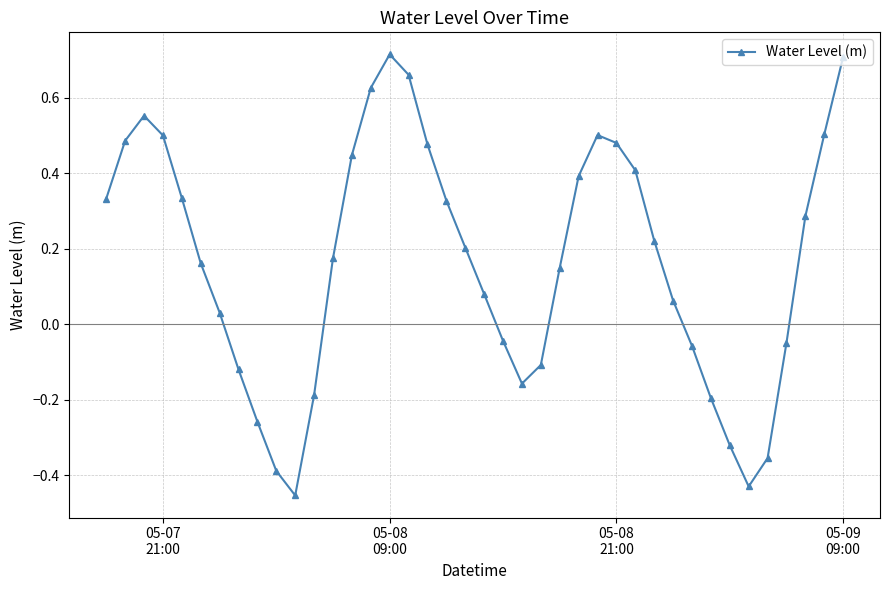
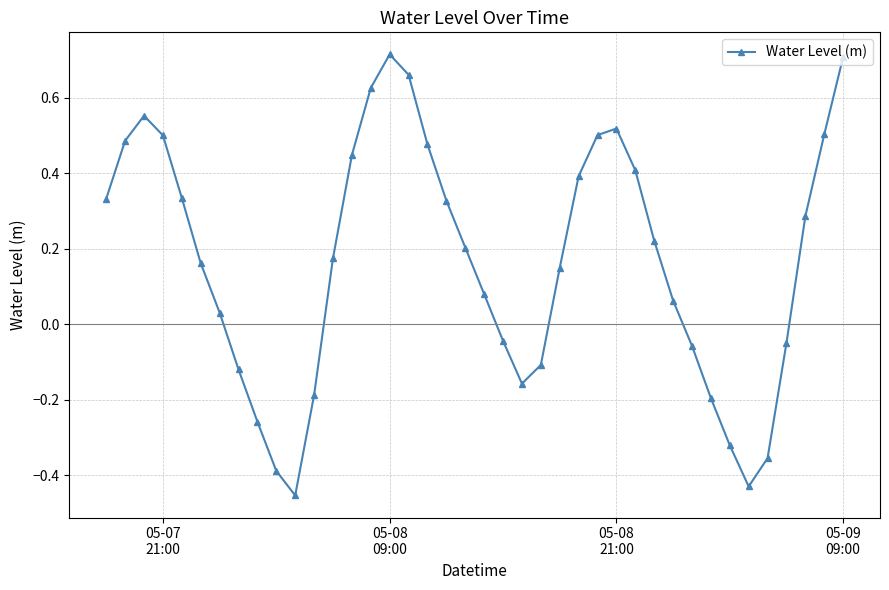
  {
    "05-07 21:00": 0.50,
    "05-08 09:00": 0.71,
-   "05-08 21:00": 0.48
+   "05-08 21:00": 0.52
  }
